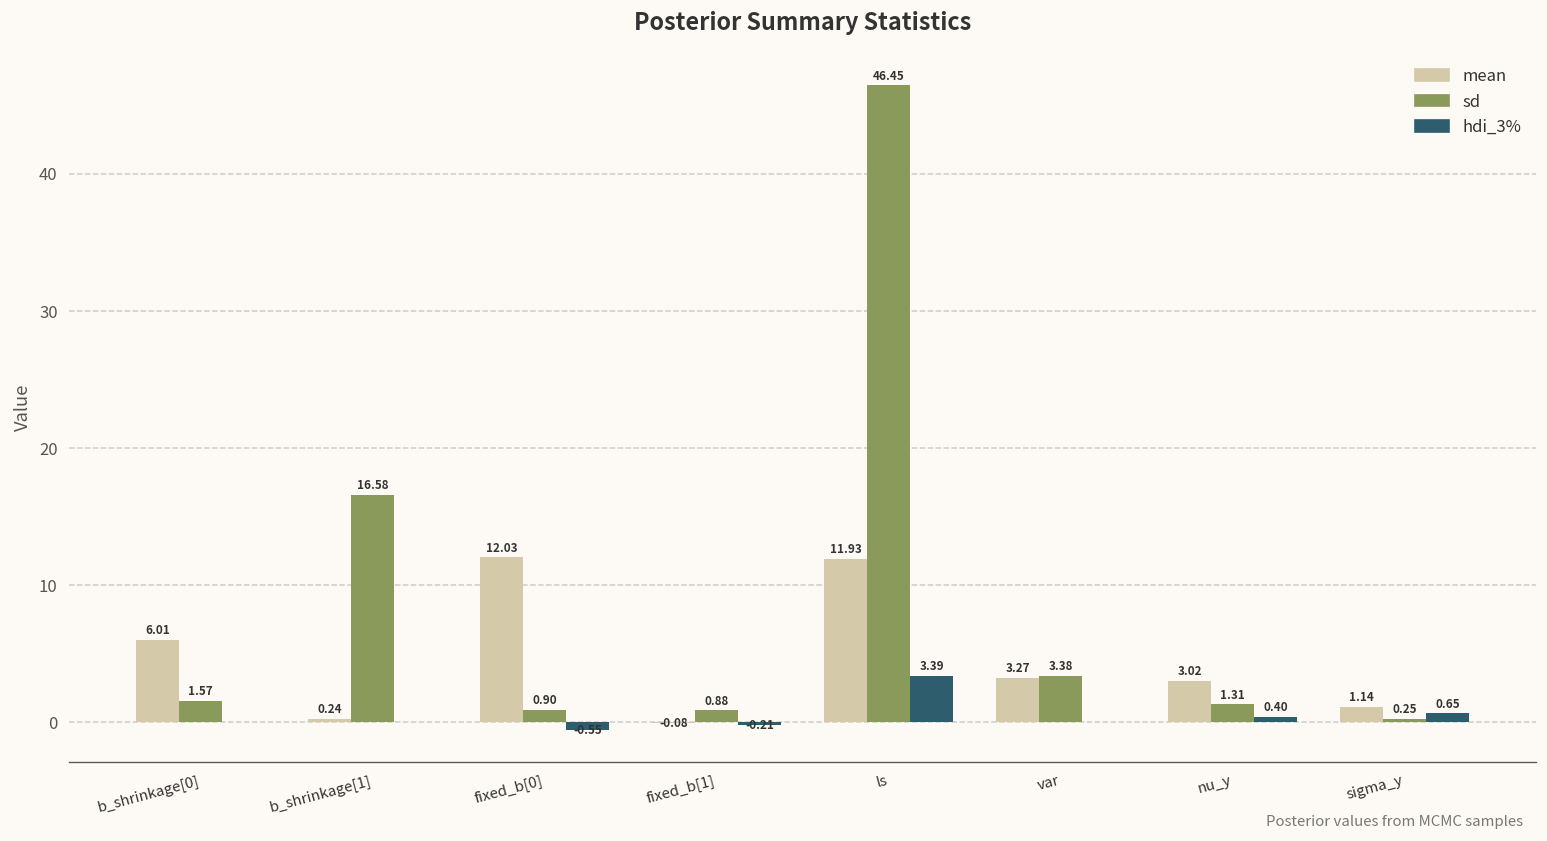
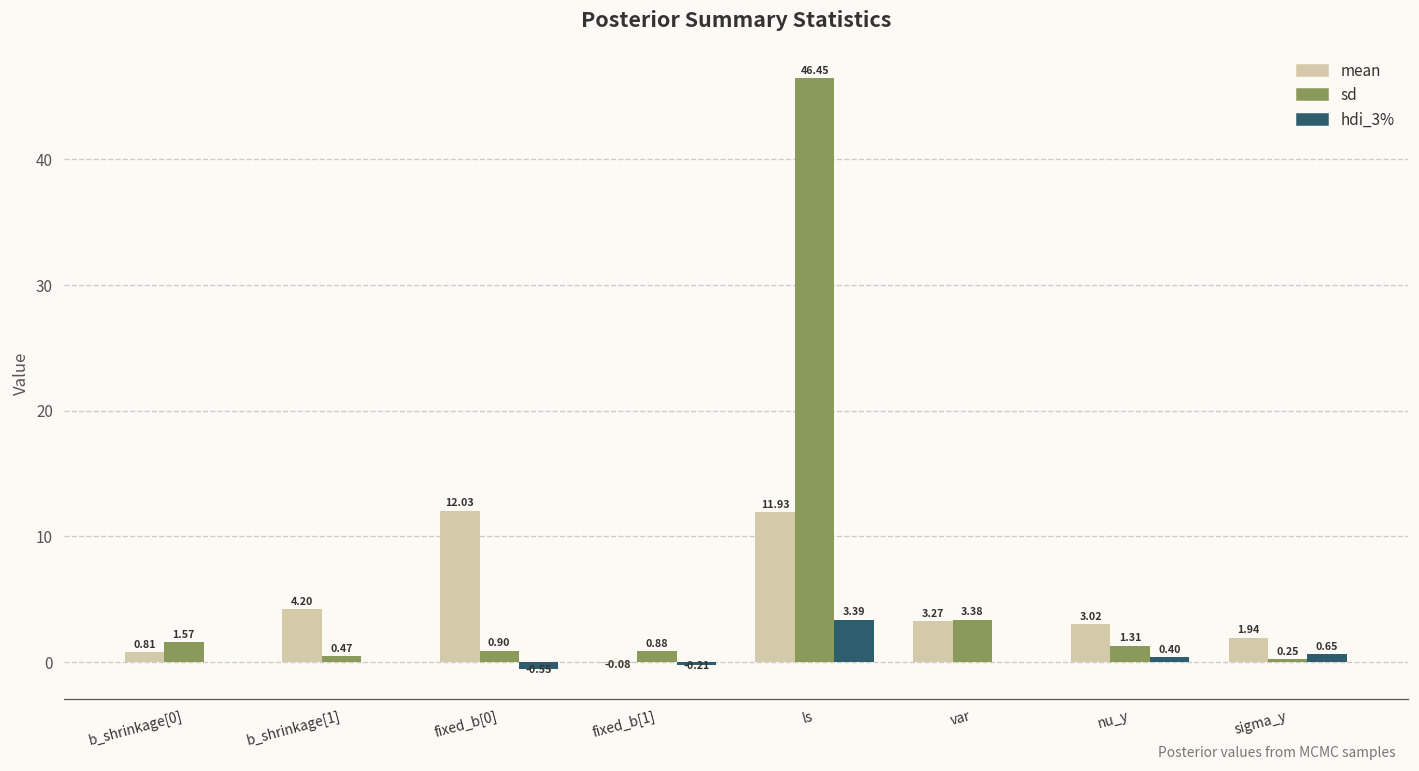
  {
    "mean": {
-     "b_shrinkage[0]": 6.01,
-     "b_shrinkage[1]": 0.24,
+     "b_shrinkage[0]": 0.81,
+     "b_shrinkage[1]": 4.20,
      "fixed_b[0]": 12.03,
      "fixed_b[1]": -0.08,
      "ls": 11.93,
      "var": 3.27,
      "nu_y": 3.02,
-     "sigma_y": 1.14
+     "sigma_y": 1.94
    },
    "sd": {
      "b_shrinkage[0]": 1.57,
-     "b_shrinkage[1]": 16.58,
+     "b_shrinkage[1]": 0.47,
      "fixed_b[0]": 0.90,
      "fixed_b[1]": 0.88,
      "ls": 46.45,
      "var": 3.38,
      "nu_y": 1.31,
      "sigma_y": 0.25
    },
    "hdi_3%": {
      "fixed_b[0]": -0.55,
      "fixed_b[1]": -0.21,
      "ls": 3.39,
      "nu_y": 0.40,
      "sigma_y": 0.65
    }
  }
